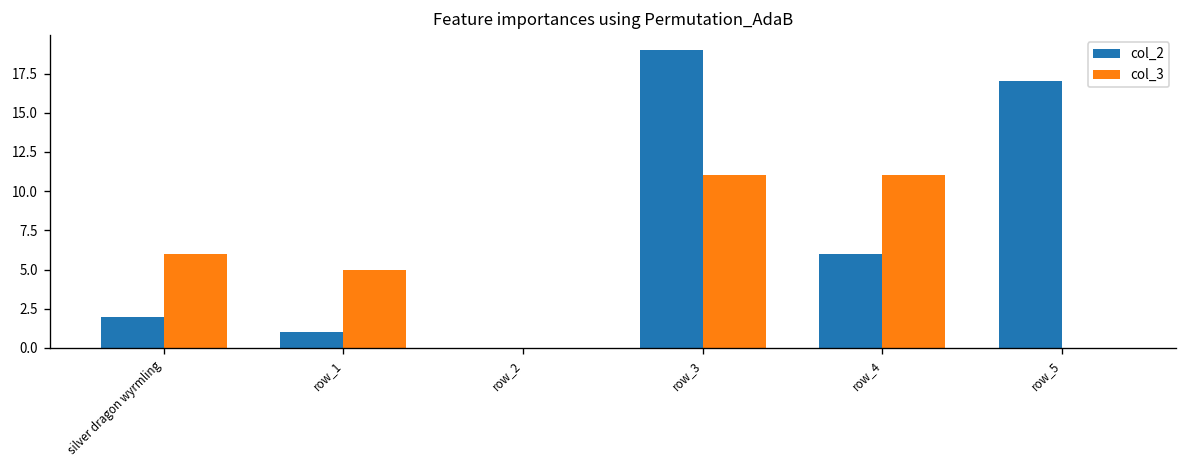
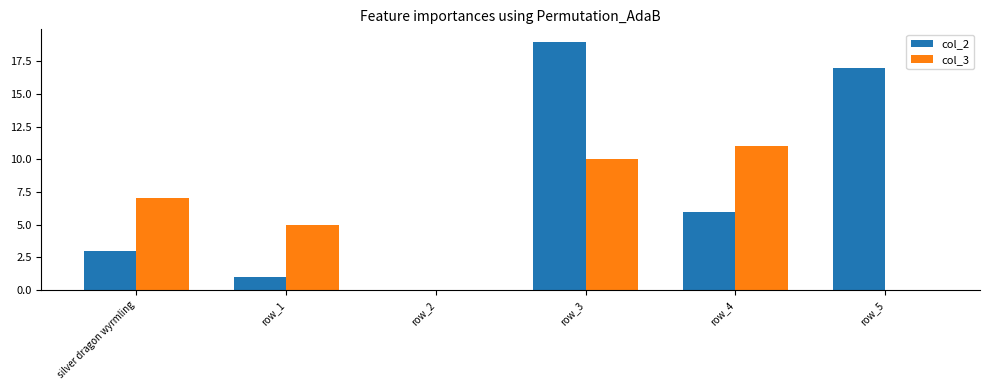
  {
    "col_2": {
-     "silver dragon wyrmling": 2,
+     "silver dragon wyrmling": 3,
      "row_1": 1,
      "row_2": 0,
      "row_3": 19,
      "row_4": 6,
      "row_5": 17
    },
    "col_3": {
-     "silver dragon wyrmling": 6,
+     "silver dragon wyrmling": 7,
      "row_1": 5,
      "row_2": 0,
-     "row_3": 11,
+     "row_3": 10,
      "row_4": 11,
      "row_5": 0
    }
  }
